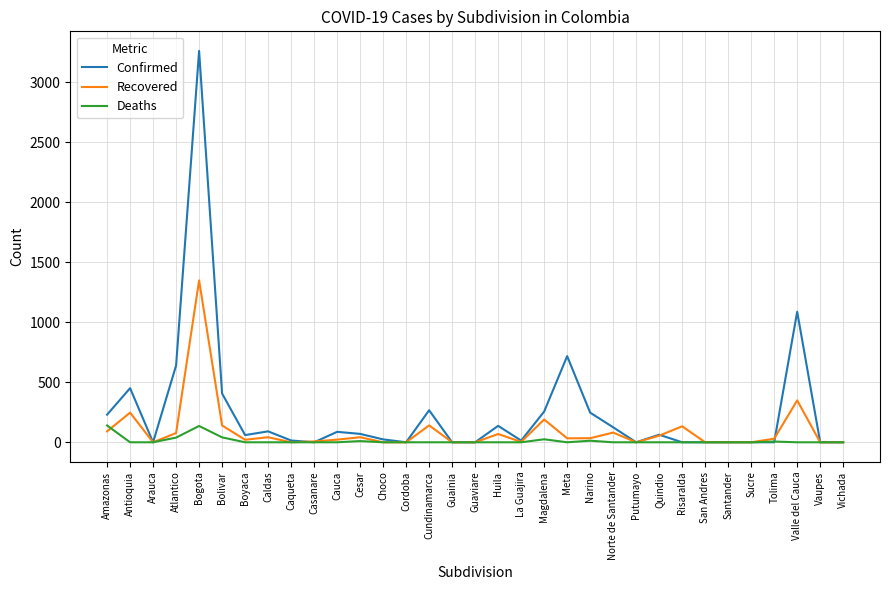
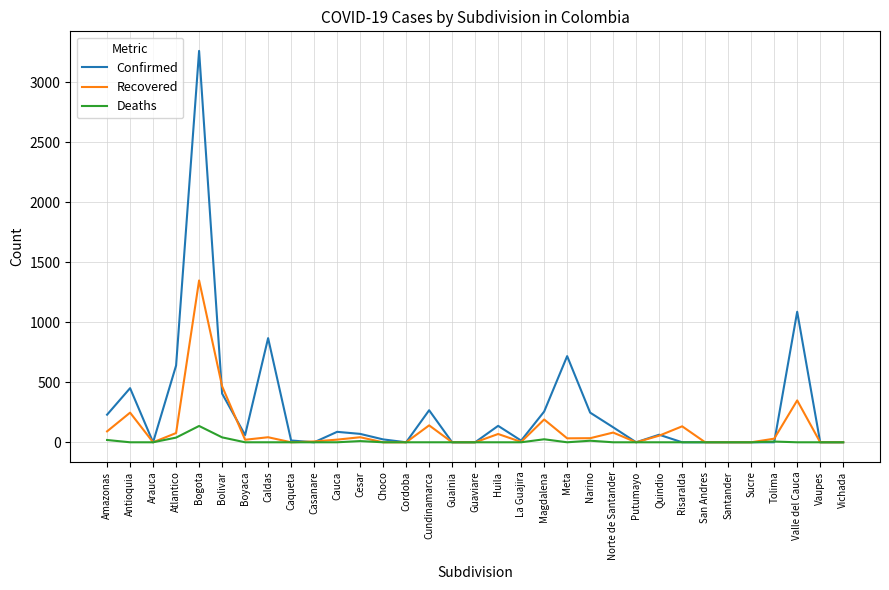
  {
    "Confirmed": {
      "Amazonas": 230,
      "Antioquia": 450,
      "Atlantico": 640,
      "Bogota": 3260,
      "Bolivar": 410,
      "Boyaca": 60,
-     "Caldas": 90,
+     "Caldas": 870,
      "Cauca": 90,
      "Cesar": 70,
      "Choco": 20,
      "Cundinamarca": 270,
      "Huila": 140,
      "Magdalena": 260,
      "Meta": 720,
      "Narino": 250,
      "Norte de Santander": 130,
      "Valle del Cauca": 1090
    },
    "Recovered": {
      "Amazonas": 90,
      "Antioquia": 250,
      "Atlantico": 80,
      "Bogota": 1350,
-     "Bolivar": 140,
+     "Bolivar": 470,
      "Caldas": 40,
      "Cauca": 20,
      "Cesar": 40,
      "Cundinamarca": 140,
      "Huila": 70,
      "Magdalena": 190,
      "Meta": 30,
      "Norte de Santander": 80,
      "Risaralda": 130,
      "Tolima": 30,
      "Valle del Cauca": 350
    },
    "Deaths": {
-     "Amazonas": 140,
+     "Amazonas": 20,
      "Antioquia": 0,
      "Atlantico": 40,
      "Bogota": 140,
      "Bolivar": 40,
      "Caldas": 0,
      "Cauca": 0,
      "Cesar": 10,
      "Cundinamarca": 0,
      "Huila": 0,
      "Magdalena": 30,
      "Meta": 0,
      "Norte de Santander": 0,
      "Quindio": 0,
      "Valle del Cauca": 0
    }
  }
